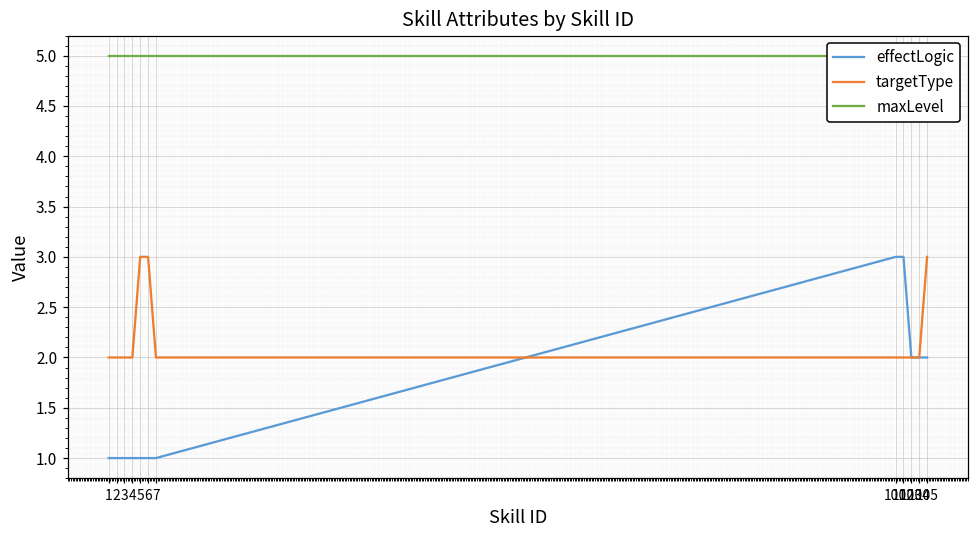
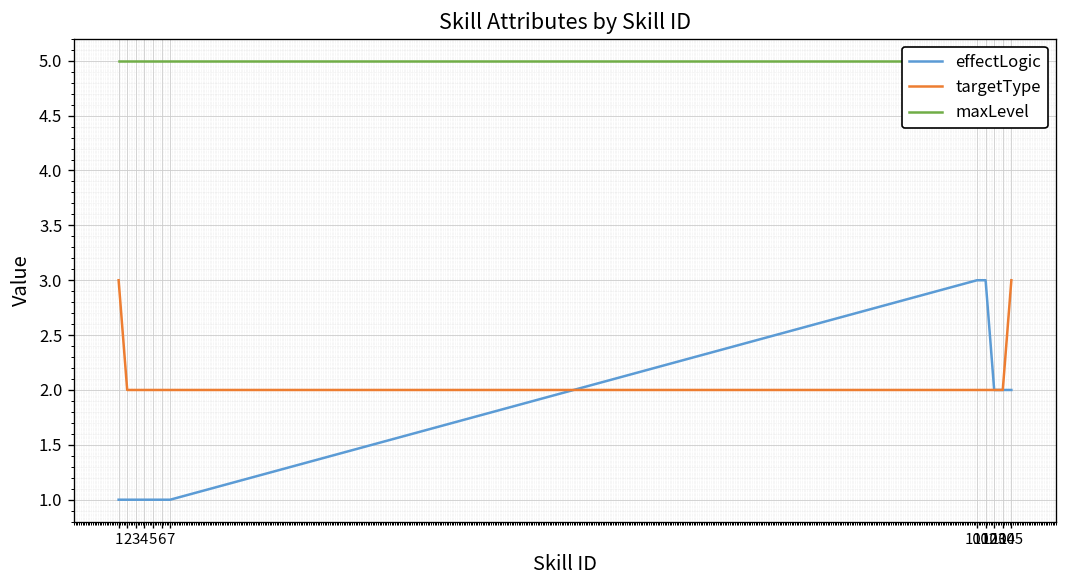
  {
    "effectLogic": {
      "1": 1,
      "2": 1,
      "3": 1,
      "4": 1,
      "5": 1,
      "6": 1,
      "7": 1
    },
    "targetType": {
-     "1": 2,
+     "1": 3,
      "2": 2,
      "3": 2,
      "4": 2,
-     "5": 3,
-     "6": 3,
+     "5": 2,
+     "6": 2,
      "7": 2
    },
    "maxLevel": {
      "1": 5,
      "2": 5,
      "3": 5,
      "4": 5,
      "5": 5,
      "6": 5,
      "7": 5
    }
  }
